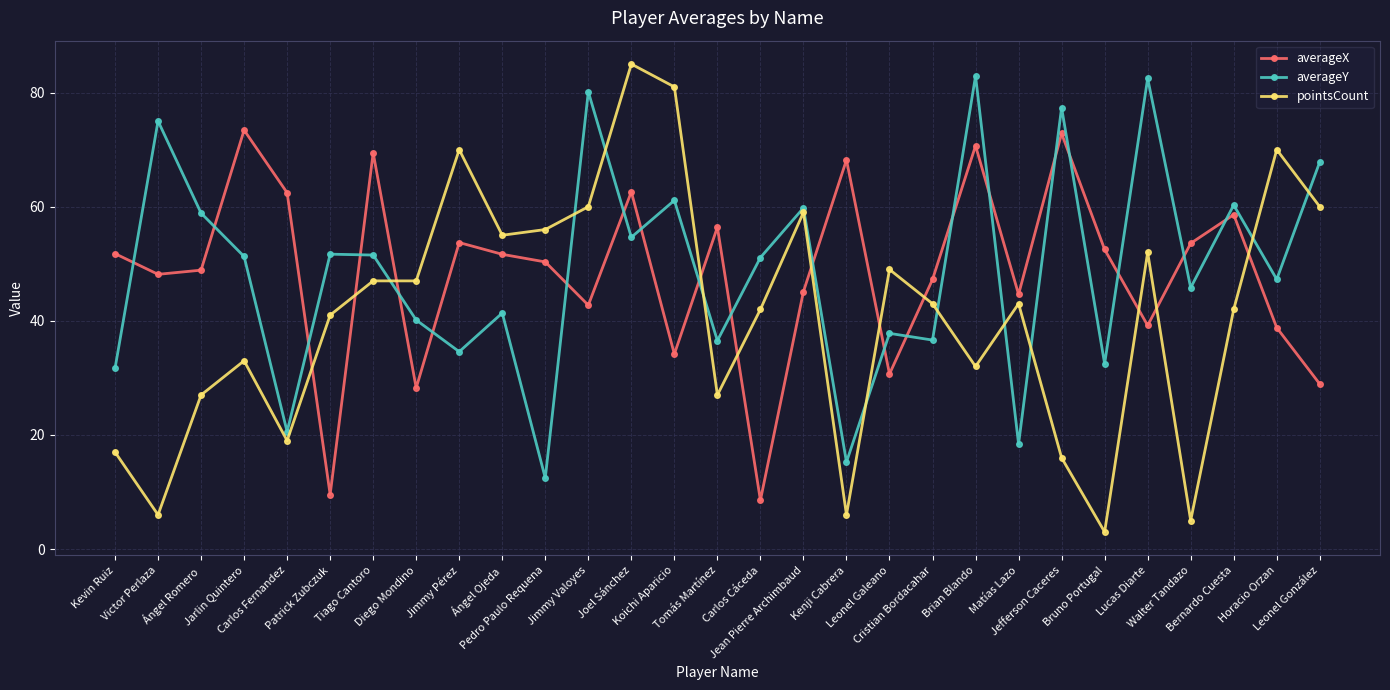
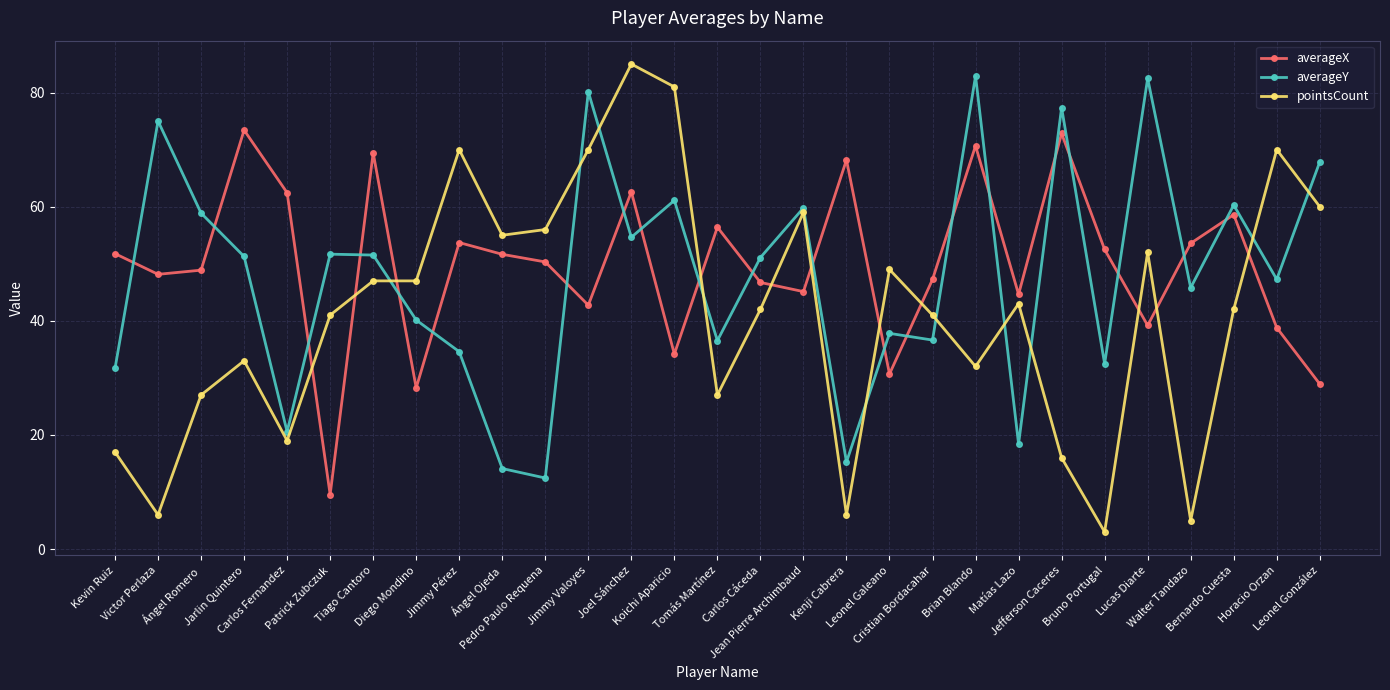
  {
    "averageX": {
      "Kevin Ruiz": 52,
      "Victor Perlaza": 48,
      "Ángel Romero": 49,
      "Jarlin Quintero": 73,
      "Carlos Fernandez": 62,
      "Patrick Zubczuk": 10,
      "Tiago Cantoro": 69,
      "Diego Mondino": 28,
      "Jimmy Pérez": 54,
      "Ángel Ojeda": 52,
      "Pedro Paulo Requena": 50,
      "Jimmy Valoyes": 43,
      "Joel Sánchez": 63,
      "Koichi Aparicio": 34,
      "Tomás Martínez": 56,
-     "Carlos Cáceda": 9,
+     "Carlos Cáceda": 47,
      "Jean Pierre Archimbaud": 45,
      "Kenji Cabrera": 68,
      "Leonel Galeano": 31,
      "Cristian Bordacahar": 47,
      "Brian Blando": 71,
      "Matías Lazo": 45,
      "Jefferson Caceres": 73,
      "Bruno Portugal": 53,
      "Lucas Diarte": 39,
      "Walter Tandazo": 54,
      "Bernardo Cuesta": 59,
      "Horacio Orzan": 39,
      "Leonel González": 29
    },
    "averageY": {
      "Kevin Ruiz": 32,
      "Victor Perlaza": 75,
      "Ángel Romero": 59,
      "Jarlin Quintero": 51,
      "Carlos Fernandez": 21,
      "Patrick Zubczuk": 52,
      "Tiago Cantoro": 52,
      "Diego Mondino": 40,
      "Jimmy Pérez": 35,
-     "Ángel Ojeda": 41,
+     "Ángel Ojeda": 14,
      "Pedro Paulo Requena": 12,
      "Jimmy Valoyes": 80,
      "Joel Sánchez": 55,
      "Koichi Aparicio": 61,
      "Tomás Martínez": 37,
      "Carlos Cáceda": 51,
      "Jean Pierre Archimbaud": 60,
      "Kenji Cabrera": 15,
      "Leonel Galeano": 38,
      "Cristian Bordacahar": 37,
      "Brian Blando": 83,
      "Matías Lazo": 18,
      "Jefferson Caceres": 77,
      "Bruno Portugal": 32,
      "Lucas Diarte": 82,
      "Walter Tandazo": 46,
      "Bernardo Cuesta": 60,
      "Horacio Orzan": 47,
      "Leonel González": 68
    },
    "pointsCount": {
      "Kevin Ruiz": 17,
      "Victor Perlaza": 6,
      "Ángel Romero": 27,
      "Jarlin Quintero": 33,
      "Carlos Fernandez": 19,
      "Patrick Zubczuk": 41,
      "Tiago Cantoro": 47,
      "Diego Mondino": 47,
      "Jimmy Pérez": 70,
      "Ángel Ojeda": 55,
      "Pedro Paulo Requena": 56,
-     "Jimmy Valoyes": 60,
+     "Jimmy Valoyes": 70,
      "Joel Sánchez": 85,
      "Koichi Aparicio": 81,
      "Tomás Martínez": 27,
      "Carlos Cáceda": 42,
      "Jean Pierre Archimbaud": 59,
      "Kenji Cabrera": 6,
      "Leonel Galeano": 49,
-     "Cristian Bordacahar": 43,
+     "Cristian Bordacahar": 41,
      "Brian Blando": 32,
      "Matías Lazo": 43,
      "Jefferson Caceres": 16,
      "Bruno Portugal": 3,
      "Lucas Diarte": 52,
      "Walter Tandazo": 5,
      "Bernardo Cuesta": 42,
      "Horacio Orzan": 70,
      "Leonel González": 60
    }
  }
